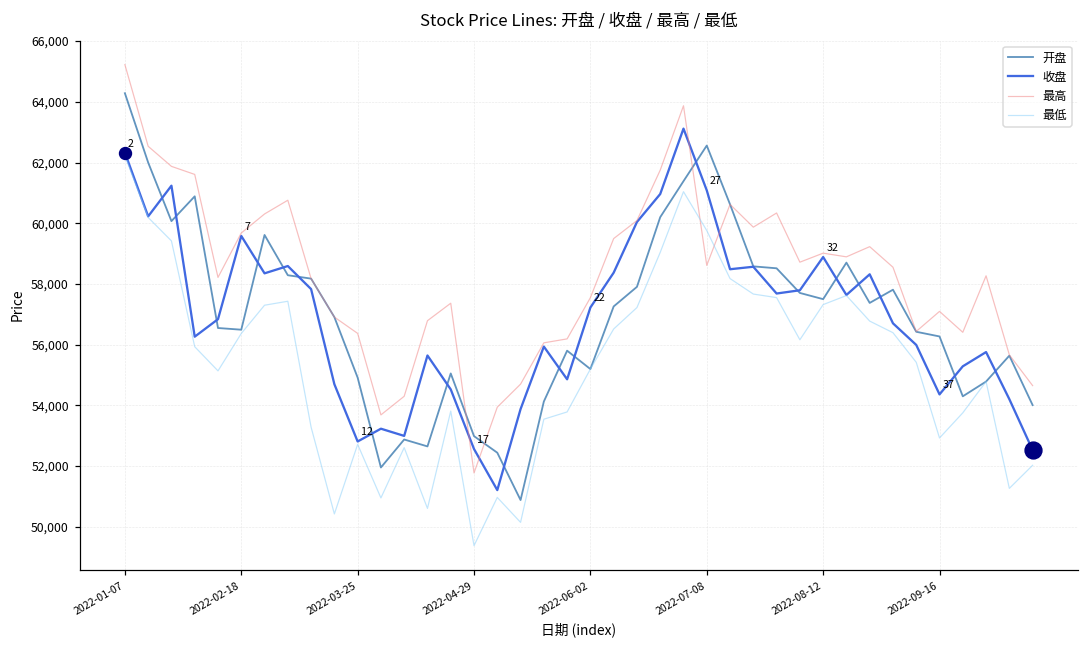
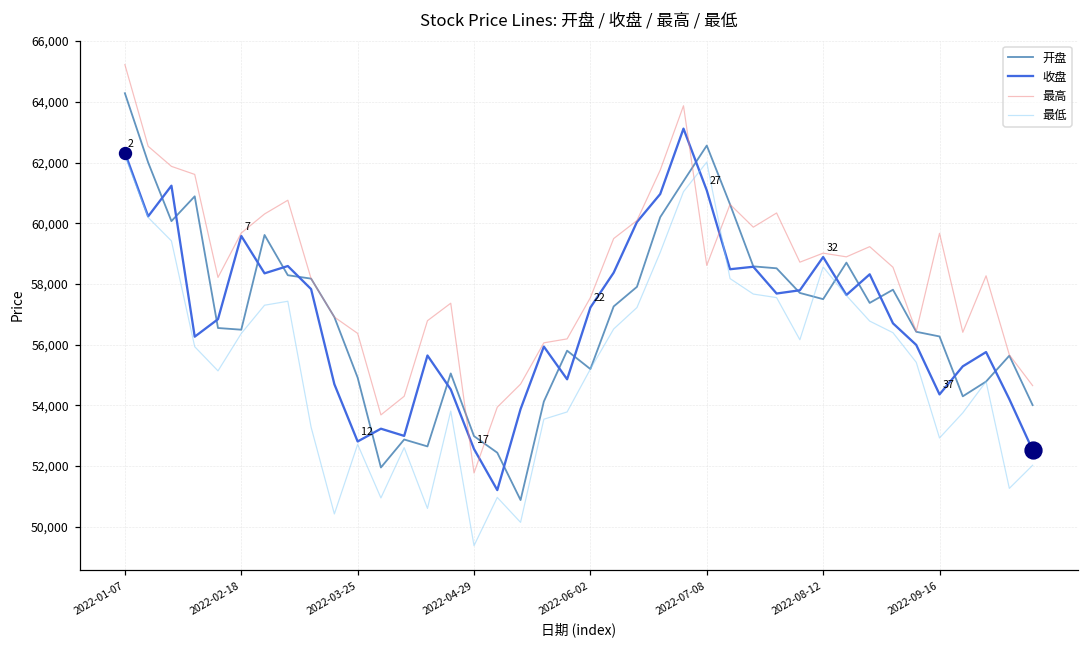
  {
    "最高": {
      "2022-01-07": "65,200",
      "2022-03-25": "56,400",
      "2022-04-29": "51,800",
      "2022-07-08": "58,600",
-     "2022-09-16": "57,100"
+     "2022-09-16": "59,700"
    },
    "最低": {
      "2022-01-07": "62,200",
      "2022-02-18": "56,400",
      "2022-03-25": "52,700",
      "2022-04-29": "49,400",
-     "2022-07-08": "59,800",
-     "2022-08-12": "57,300",
+     "2022-07-08": "62,000",
+     "2022-08-12": "58,600",
      "2022-09-16": "52,900"
    }
  }
